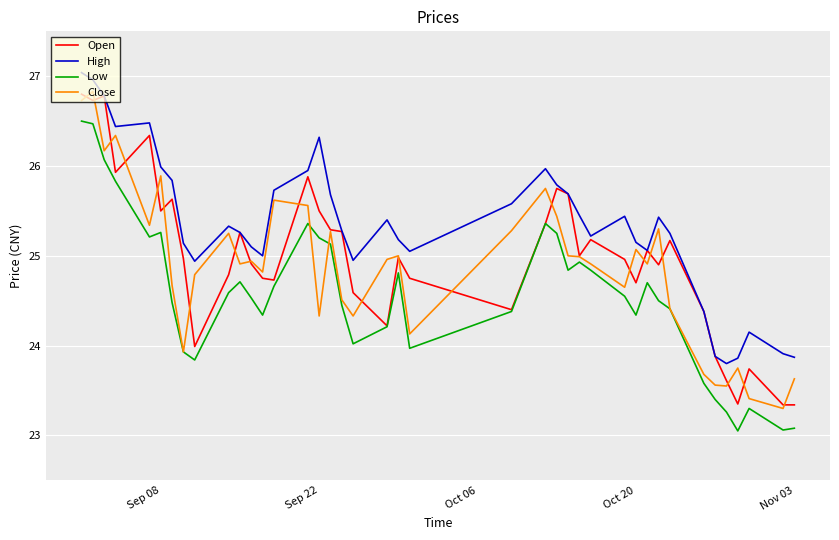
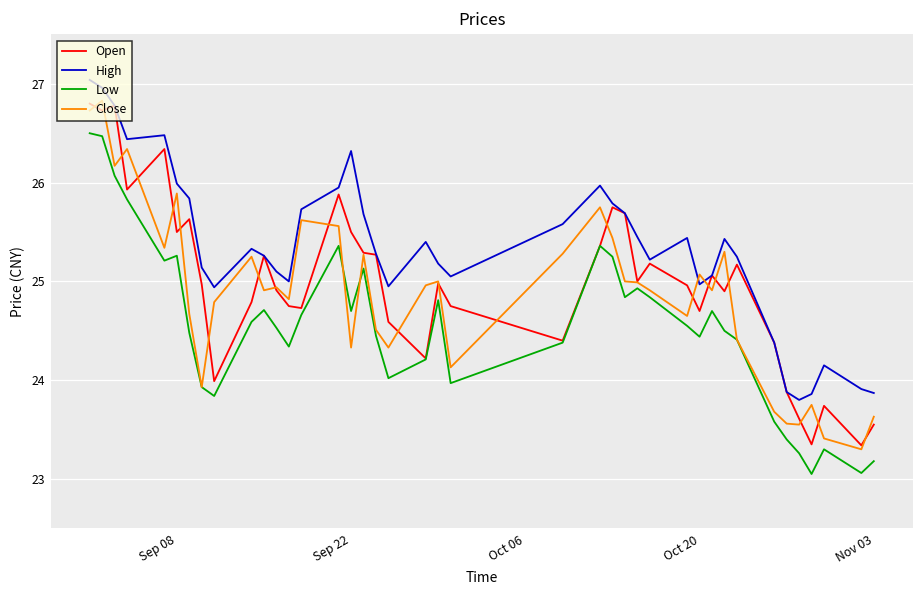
  {
    "Open": {
      "Sep 08": 25.5,
      "Sep 22": 25.5,
      "Oct 20": 24.7,
-     "Nov 03": 23.3
+     "Nov 03": 23.6
    },
    "High": {
      "Sep 08": 26.0,
      "Sep 22": 26.3,
-     "Oct 20": 25.2,
+     "Oct 20": 25.0,
      "Nov 03": 23.9
    },
    "Low": {
      "Sep 08": 25.3,
-     "Sep 22": 25.2,
-     "Oct 20": 24.3,
-     "Nov 03": 23.1
+     "Sep 22": 24.7,
+     "Oct 20": 24.4,
+     "Nov 03": 23.2
    },
    "Close": {
      "Sep 08": 25.9,
      "Sep 22": 24.3,
      "Oct 20": 25.1,
      "Nov 03": 23.6
    }
  }
